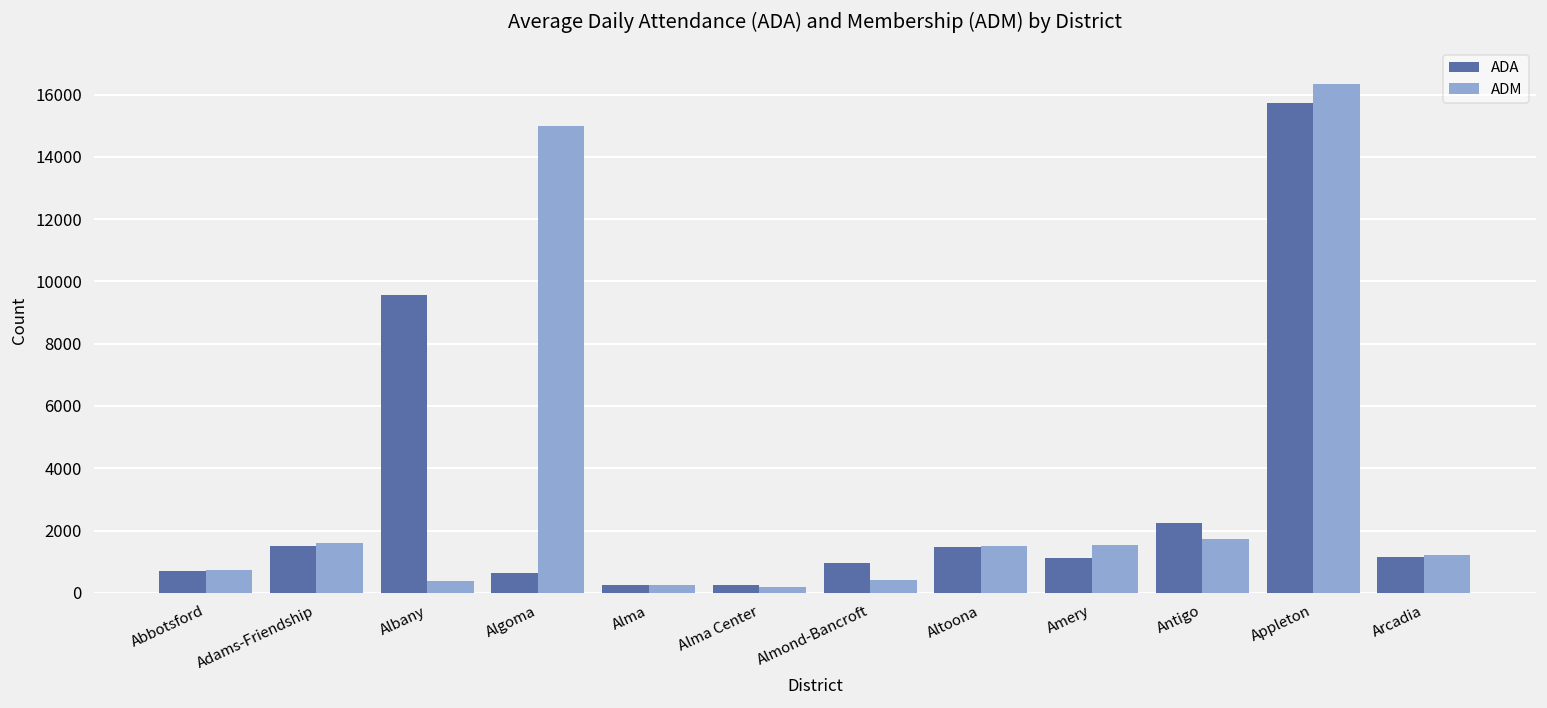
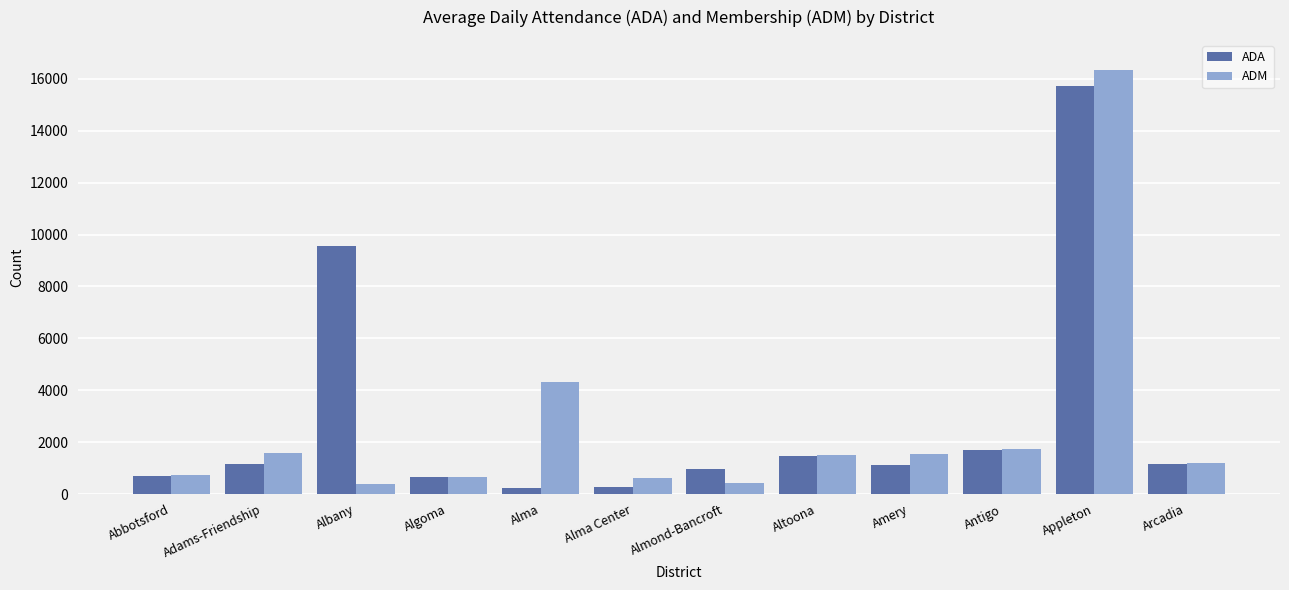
  {
    "ADA": {
      "Abbotsford": 700,
-     "Adams-Friendship": 1500,
+     "Adams-Friendship": 1100,
      "Albany": 9600,
      "Algoma": 600,
      "Alma": 200,
      "Alma Center": 300,
      "Almond-Bancroft": 1000,
      "Altoona": 1500,
      "Amery": 1100,
-     "Antigo": 2200,
+     "Antigo": 1700,
      "Appleton": 15700,
      "Arcadia": 1100
    },
    "ADM": {
      "Abbotsford": 700,
      "Adams-Friendship": 1600,
      "Albany": 400,
-     "Algoma": 15000,
-     "Alma": 300,
-     "Alma Center": 200,
+     "Algoma": 700,
+     "Alma": 4300,
+     "Alma Center": 600,
      "Almond-Bancroft": 400,
      "Altoona": 1500,
      "Amery": 1500,
      "Antigo": 1700,
      "Appleton": 16300,
      "Arcadia": 1200
    }
  }
